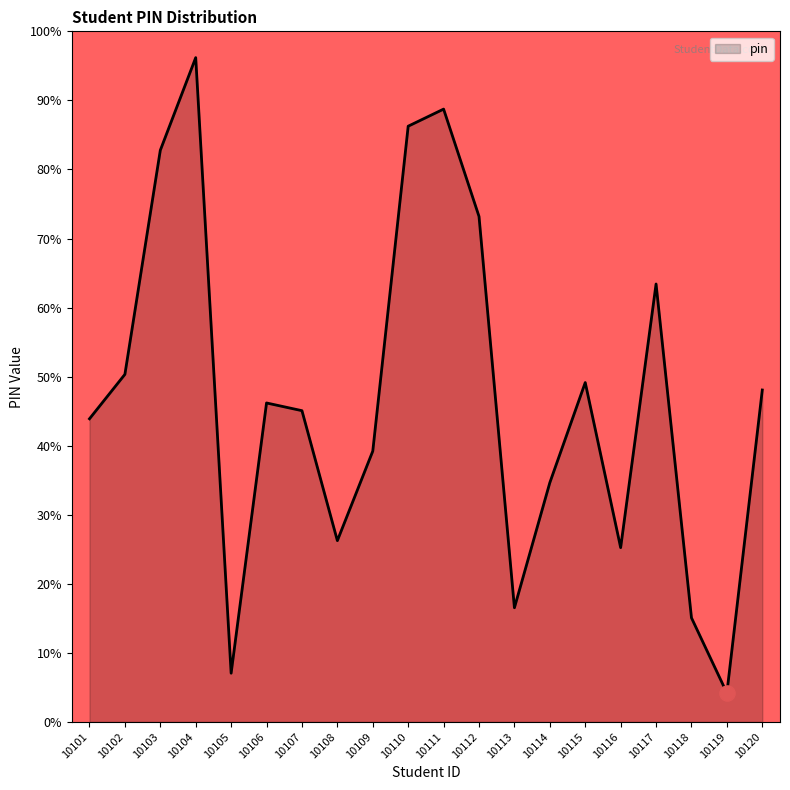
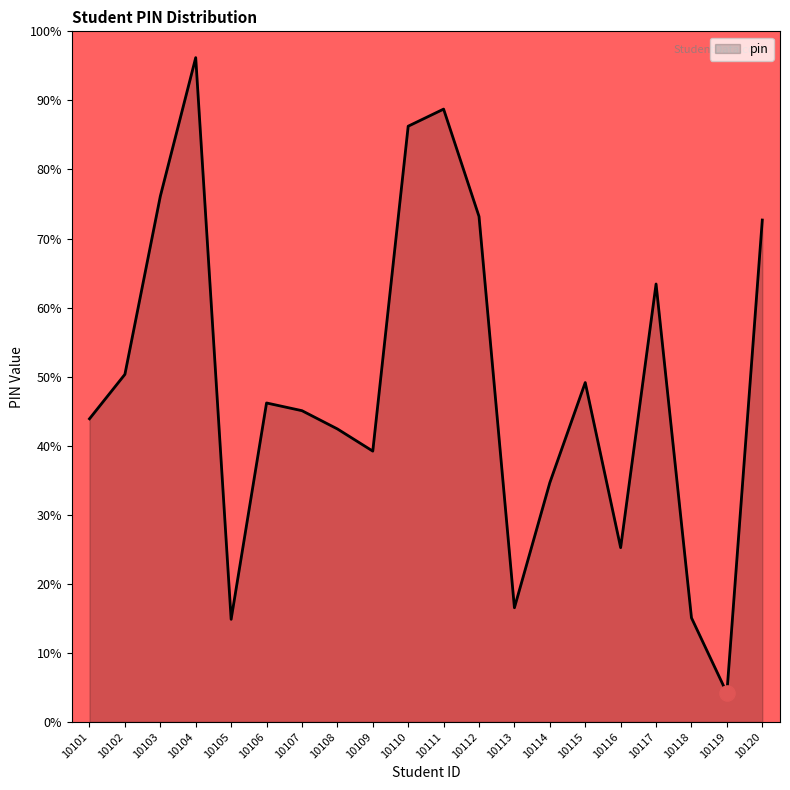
  {
    "pin": {
      "10101": "44%",
      "10102": "50%",
-     "10103": "83%",
+     "10103": "76%",
      "10104": "96%",
-     "10105": "7%",
+     "10105": "15%",
      "10106": "46%",
      "10107": "45%",
-     "10108": "26%",
+     "10108": "42%",
      "10109": "39%",
      "10110": "86%",
      "10111": "89%",
      "10112": "73%",
      "10113": "17%",
      "10114": "35%",
      "10115": "49%",
      "10116": "25%",
      "10117": "63%",
      "10118": "15%",
-     "10120": "48%"
+     "10120": "73%"
    }
  }
